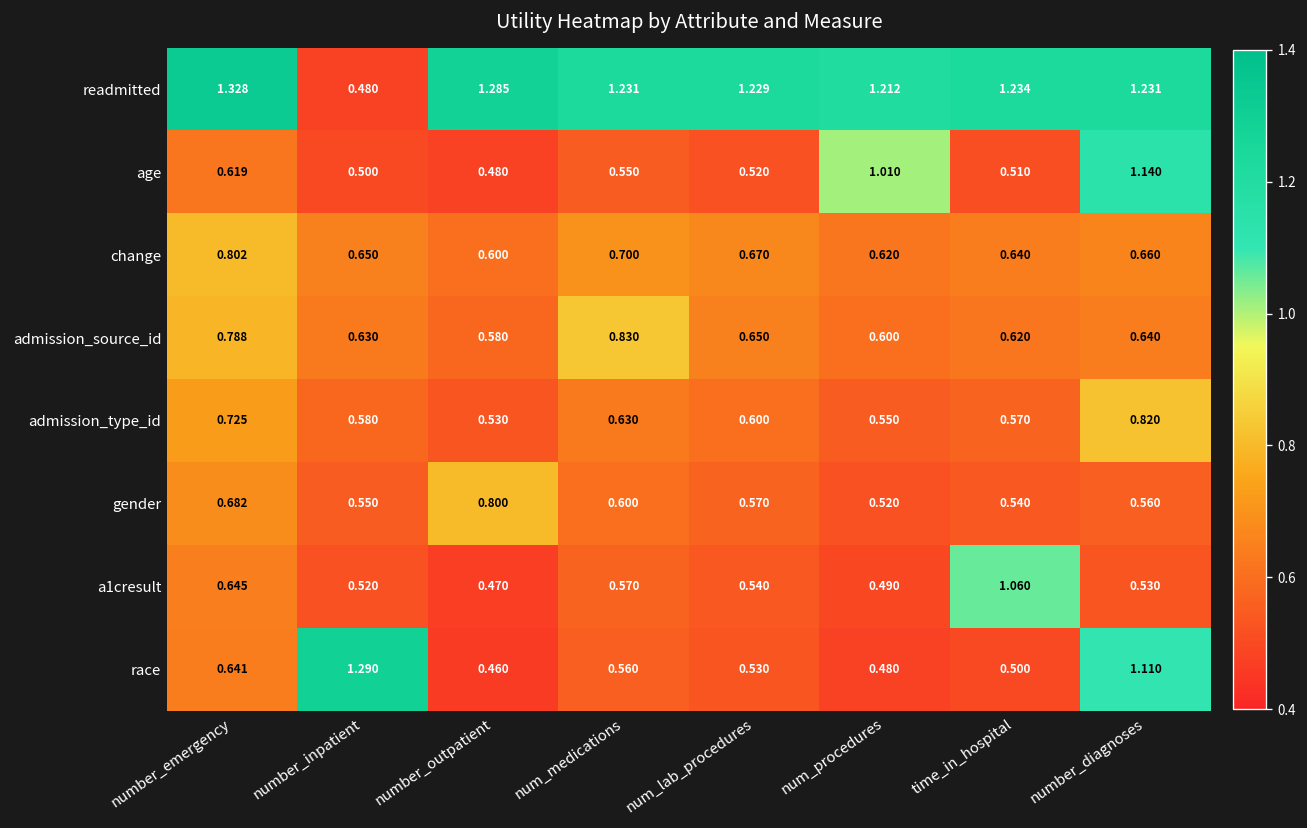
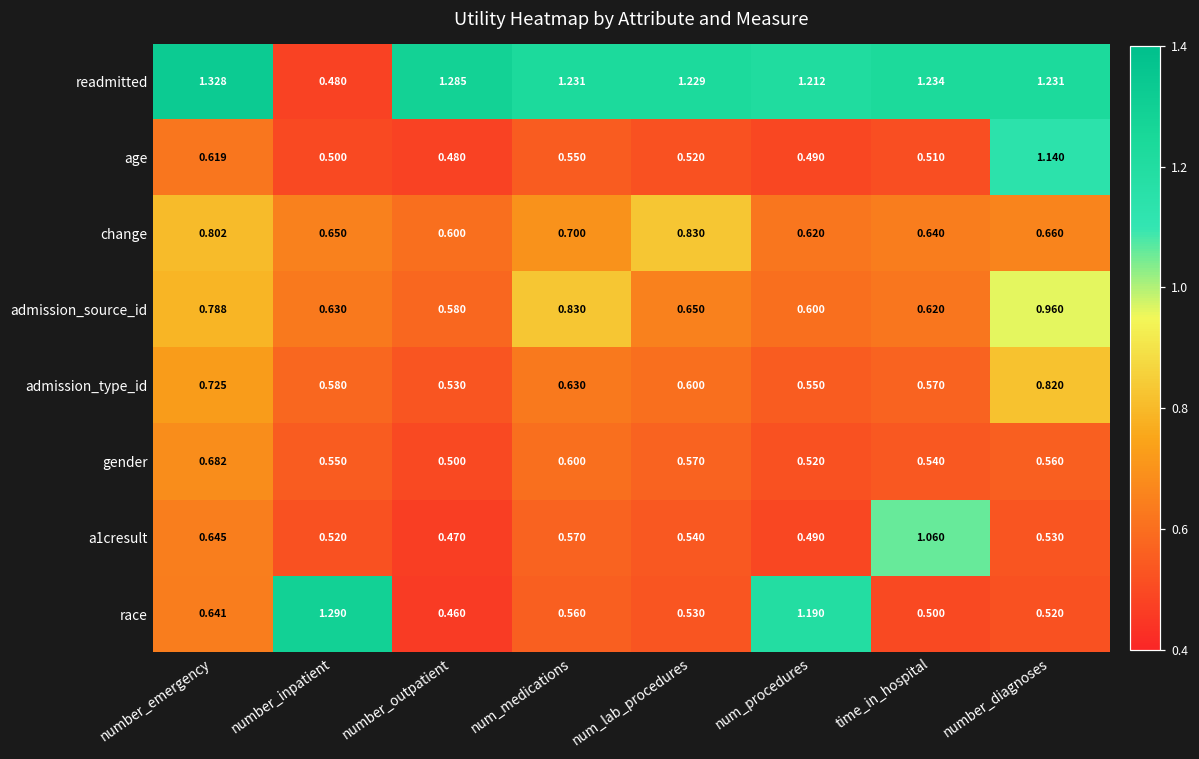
  {
    "readmitted": {
      "number_emergency": 1.328,
      "number_inpatient": 0.480,
      "number_outpatient": 1.285,
      "num_medications": 1.231,
      "num_lab_procedures": 1.229,
      "num_procedures": 1.212,
      "time_in_hospital": 1.234,
      "number_diagnoses": 1.231
    },
    "age": {
      "number_emergency": 0.619,
      "number_inpatient": 0.500,
      "number_outpatient": 0.480,
      "num_medications": 0.550,
      "num_lab_procedures": 0.520,
-     "num_procedures": 1.010,
+     "num_procedures": 0.490,
      "time_in_hospital": 0.510,
      "number_diagnoses": 1.140
    },
    "change": {
      "number_emergency": 0.802,
      "number_inpatient": 0.650,
      "number_outpatient": 0.600,
      "num_medications": 0.700,
-     "num_lab_procedures": 0.670,
+     "num_lab_procedures": 0.830,
      "num_procedures": 0.620,
      "time_in_hospital": 0.640,
      "number_diagnoses": 0.660
    },
    "admission_source_id": {
      "number_emergency": 0.788,
      "number_inpatient": 0.630,
      "number_outpatient": 0.580,
      "num_medications": 0.830,
      "num_lab_procedures": 0.650,
      "num_procedures": 0.600,
      "time_in_hospital": 0.620,
-     "number_diagnoses": 0.640
+     "number_diagnoses": 0.960
    },
    "admission_type_id": {
      "number_emergency": 0.725,
      "number_inpatient": 0.580,
      "number_outpatient": 0.530,
      "num_medications": 0.630,
      "num_lab_procedures": 0.600,
      "num_procedures": 0.550,
      "time_in_hospital": 0.570,
      "number_diagnoses": 0.820
    },
    "gender": {
      "number_emergency": 0.682,
      "number_inpatient": 0.550,
-     "number_outpatient": 0.800,
+     "number_outpatient": 0.500,
      "num_medications": 0.600,
      "num_lab_procedures": 0.570,
      "num_procedures": 0.520,
      "time_in_hospital": 0.540,
      "number_diagnoses": 0.560
    },
    "a1cresult": {
      "number_emergency": 0.645,
      "number_inpatient": 0.520,
      "number_outpatient": 0.470,
      "num_medications": 0.570,
      "num_lab_procedures": 0.540,
      "num_procedures": 0.490,
      "time_in_hospital": 1.060,
      "number_diagnoses": 0.530
    },
    "race": {
      "number_emergency": 0.641,
      "number_inpatient": 1.290,
      "number_outpatient": 0.460,
      "num_medications": 0.560,
      "num_lab_procedures": 0.530,
-     "num_procedures": 0.480,
+     "num_procedures": 1.190,
      "time_in_hospital": 0.500,
-     "number_diagnoses": 1.110
+     "number_diagnoses": 0.520
    }
  }
